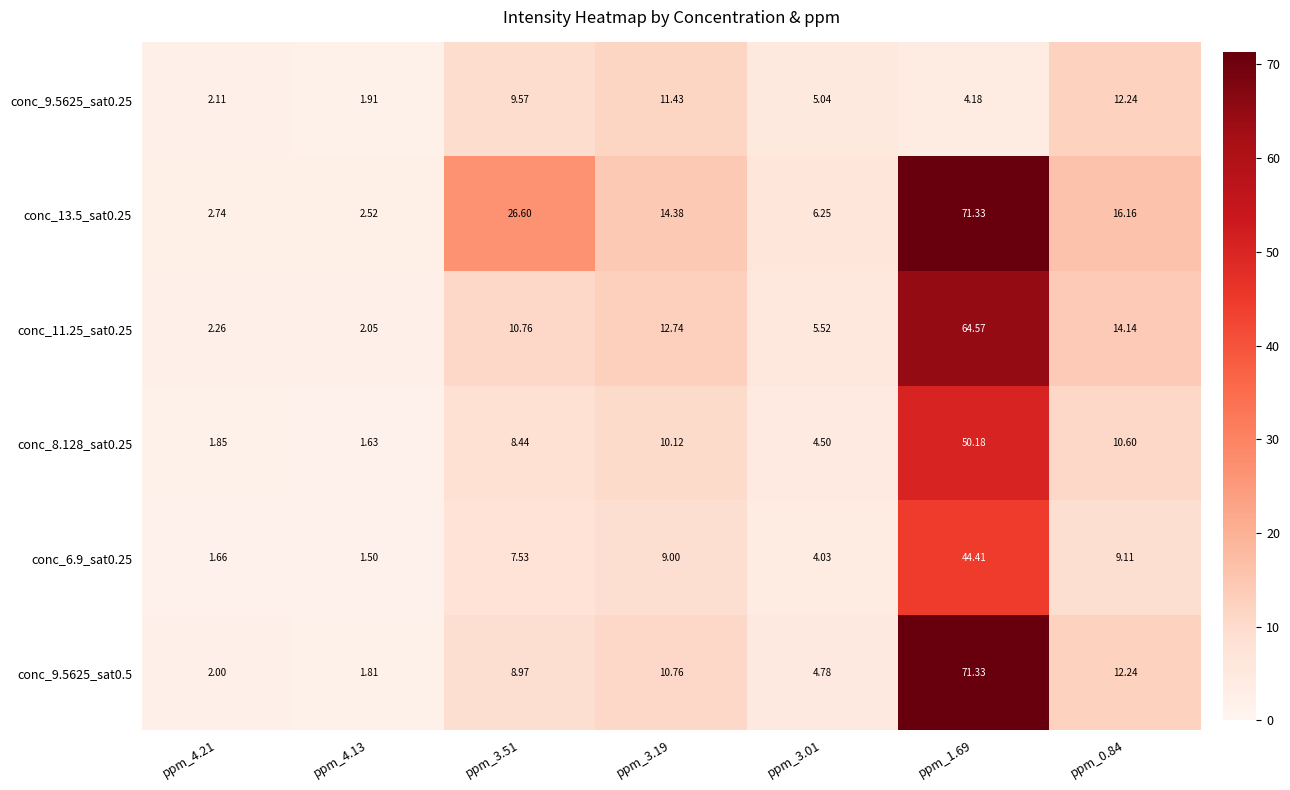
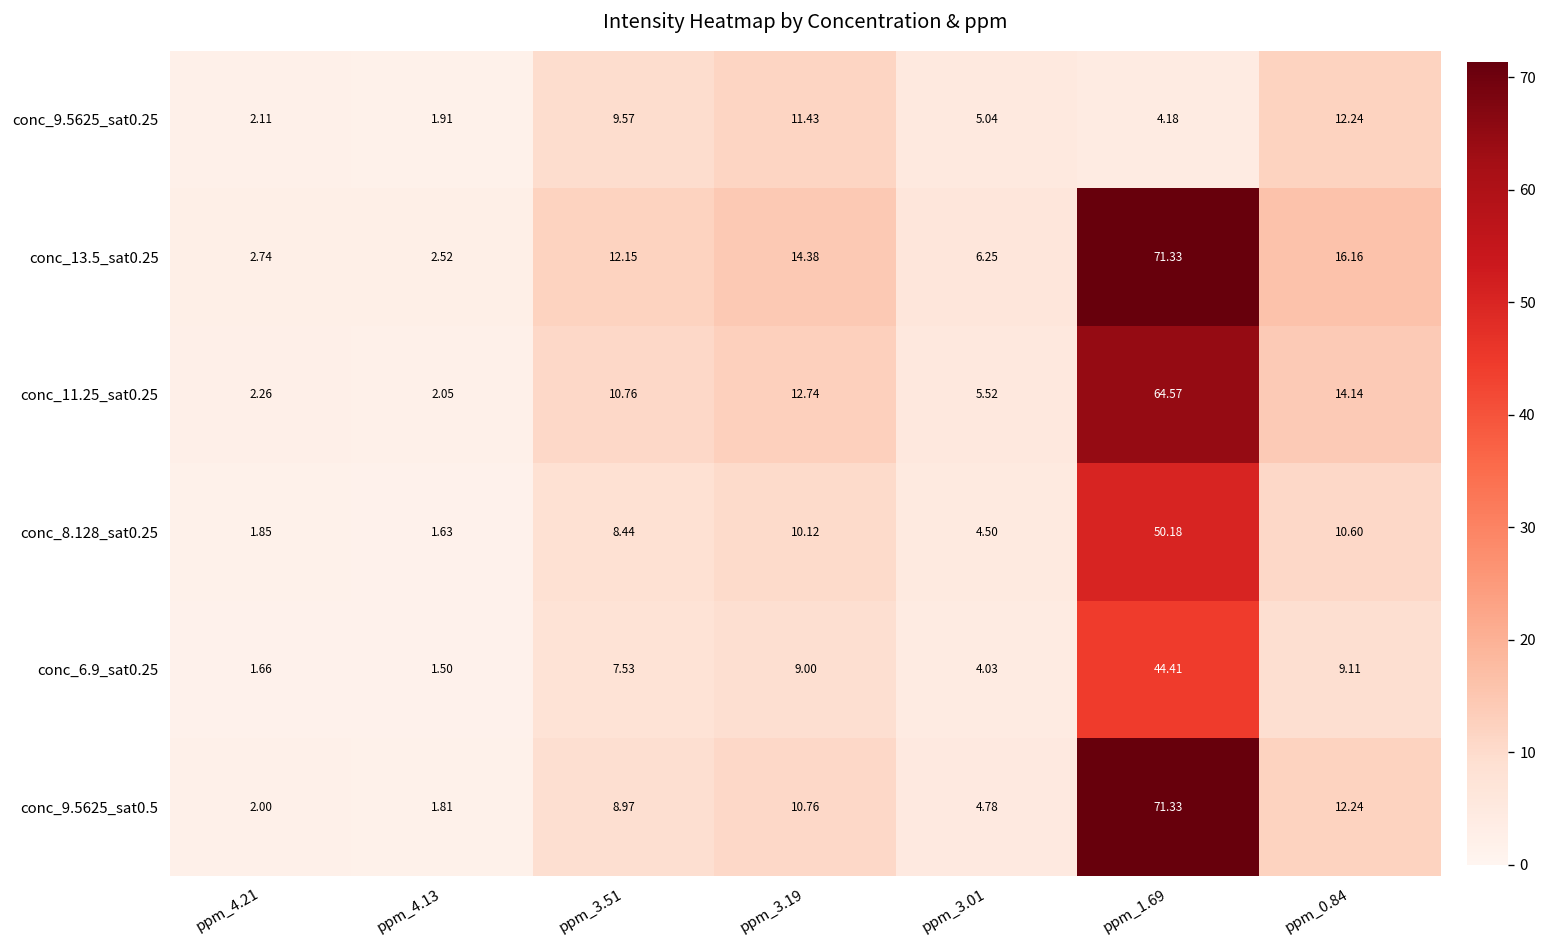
  {
    "conc_9.5625_sat0.25": {
      "ppm_4.21": 2.11,
      "ppm_4.13": 1.91,
      "ppm_3.51": 9.57,
      "ppm_3.19": 11.43,
      "ppm_3.01": 5.04,
      "ppm_1.69": 4.18,
      "ppm_0.84": 12.24
    },
    "conc_13.5_sat0.25": {
      "ppm_4.21": 2.74,
      "ppm_4.13": 2.52,
-     "ppm_3.51": 26.60,
+     "ppm_3.51": 12.15,
      "ppm_3.19": 14.38,
      "ppm_3.01": 6.25,
      "ppm_1.69": 71.33,
      "ppm_0.84": 16.16
    },
    "conc_11.25_sat0.25": {
      "ppm_4.21": 2.26,
      "ppm_4.13": 2.05,
      "ppm_3.51": 10.76,
      "ppm_3.19": 12.74,
      "ppm_3.01": 5.52,
      "ppm_1.69": 64.57,
      "ppm_0.84": 14.14
    },
    "conc_8.128_sat0.25": {
      "ppm_4.21": 1.85,
      "ppm_4.13": 1.63,
      "ppm_3.51": 8.44,
      "ppm_3.19": 10.12,
      "ppm_3.01": 4.50,
      "ppm_1.69": 50.18,
      "ppm_0.84": 10.60
    },
    "conc_6.9_sat0.25": {
      "ppm_4.21": 1.66,
      "ppm_4.13": 1.50,
      "ppm_3.51": 7.53,
      "ppm_3.19": 9.00,
      "ppm_3.01": 4.03,
      "ppm_1.69": 44.41,
      "ppm_0.84": 9.11
    },
    "conc_9.5625_sat0.5": {
      "ppm_4.21": 2.00,
      "ppm_4.13": 1.81,
      "ppm_3.51": 8.97,
      "ppm_3.19": 10.76,
      "ppm_3.01": 4.78,
      "ppm_1.69": 71.33,
      "ppm_0.84": 12.24
    }
  }
